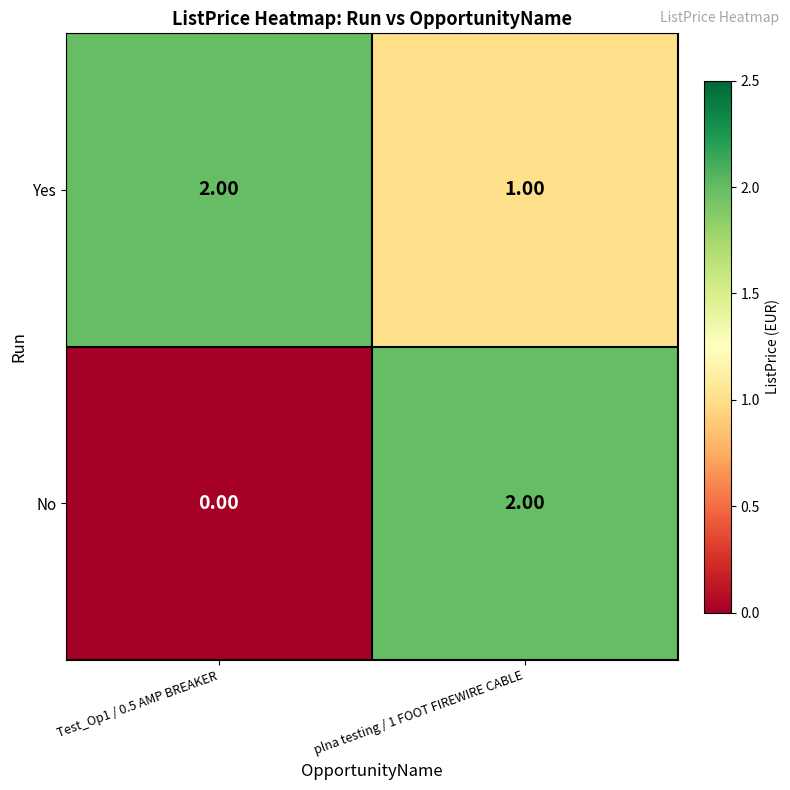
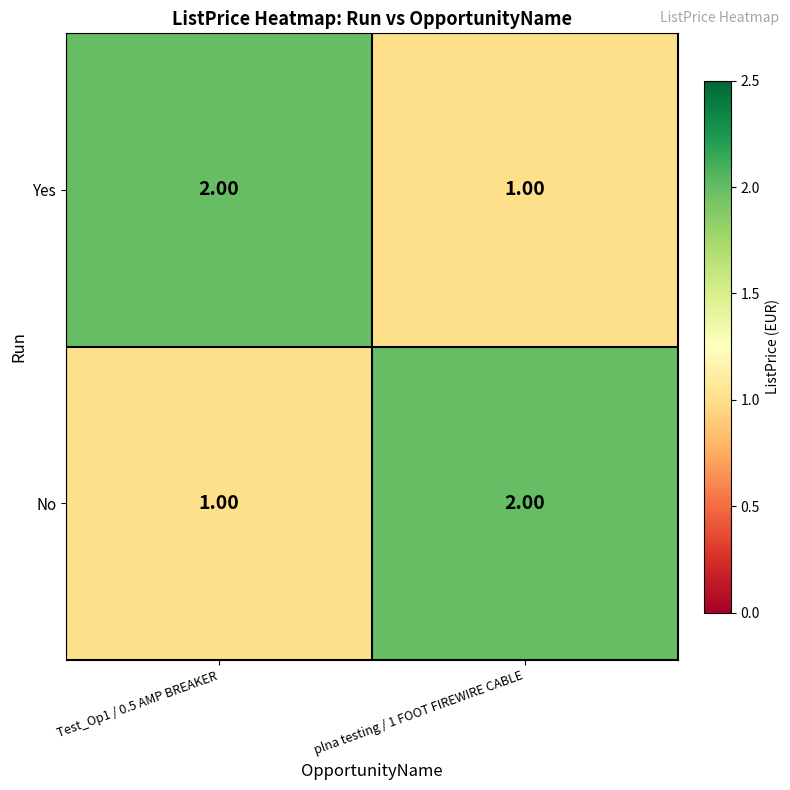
  {
    "Yes": {
      "Test_Op1 / 0.5 AMP BREAKER": 2.00,
      "plna testing / 1 FOOT FIREWIRE CABLE": 1.00
    },
    "No": {
-     "Test_Op1 / 0.5 AMP BREAKER": 0.00,
+     "Test_Op1 / 0.5 AMP BREAKER": 1.00,
      "plna testing / 1 FOOT FIREWIRE CABLE": 2.00
    }
  }
